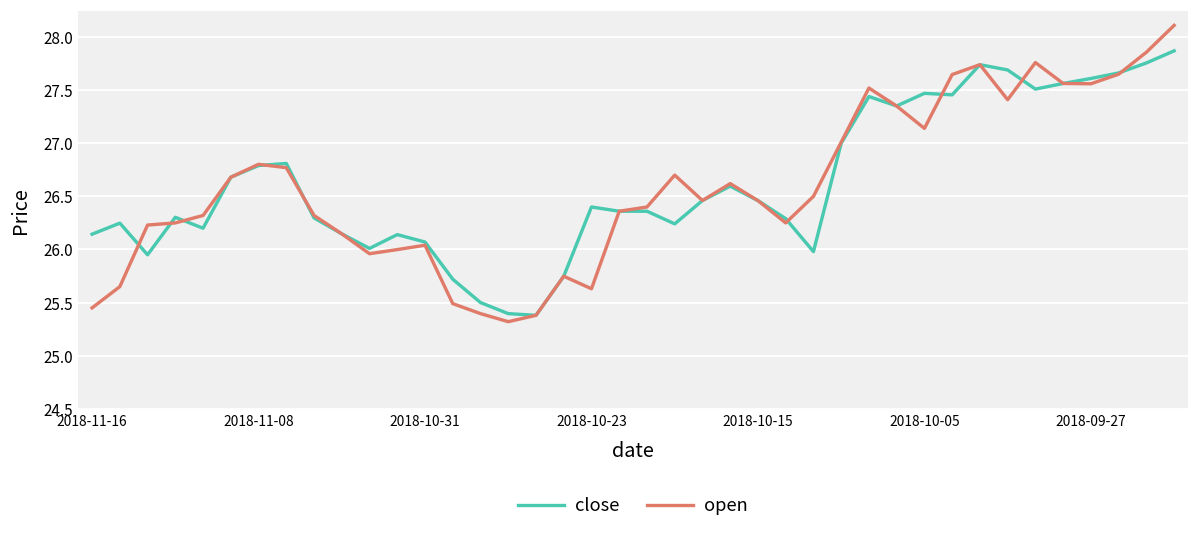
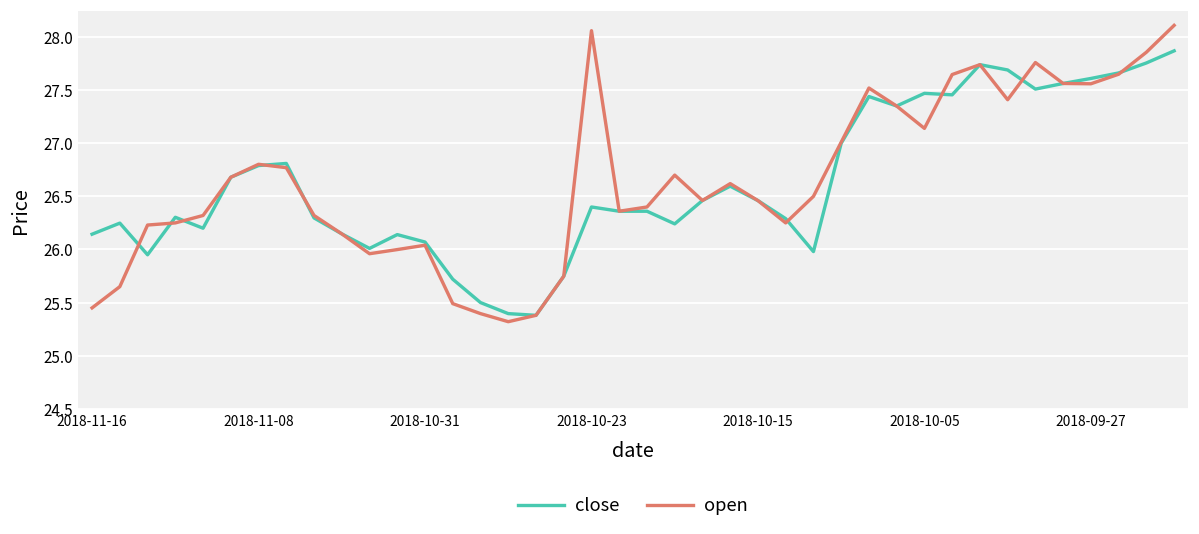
  {
    "close": {
      "2018-11-16": 26.1,
      "2018-10-31": 26.1,
      "2018-10-23": 26.4,
      "2018-10-05": 27.5,
      "2018-09-27": 27.6
    },
    "open": {
      "2018-11-16": 25.5,
      "2018-10-31": 26.0,
-     "2018-10-23": 25.6,
+     "2018-10-23": 28.1,
      "2018-10-05": 27.1,
      "2018-09-27": 27.6
    }
  }
